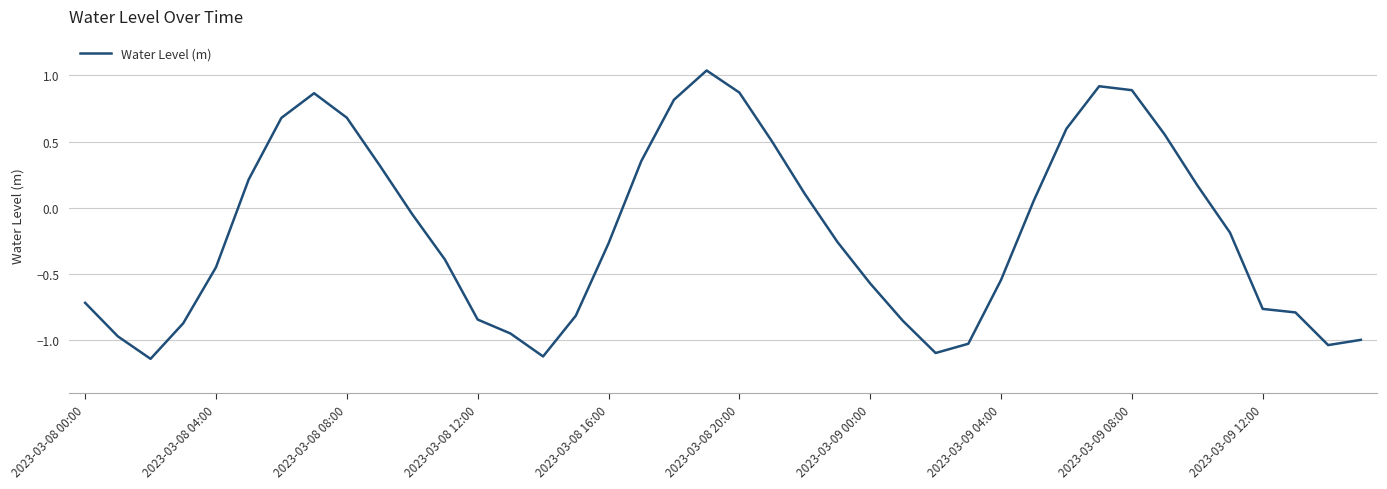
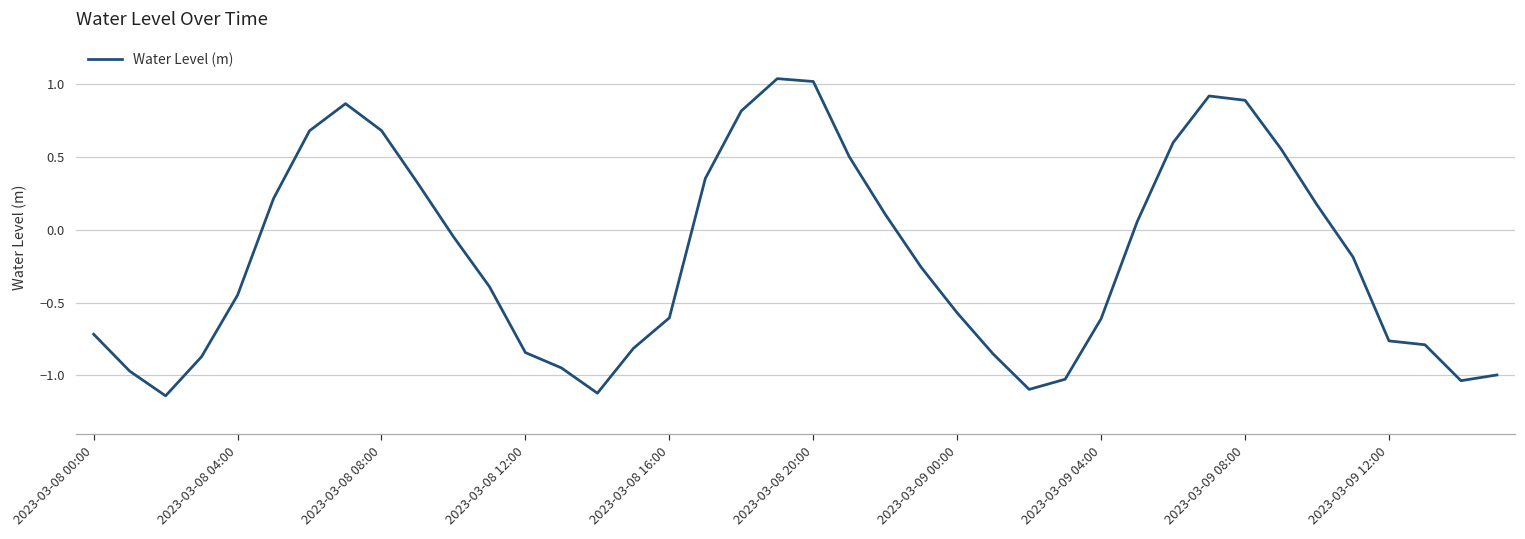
  {
    "2023-03-08 00:00": -0.72,
    "2023-03-08 04:00": -0.45,
    "2023-03-08 08:00": 0.68,
    "2023-03-08 12:00": -0.84,
-   "2023-03-08 16:00": -0.27,
-   "2023-03-08 20:00": 0.87,
+   "2023-03-08 16:00": -0.61,
+   "2023-03-08 20:00": 1.02,
    "2023-03-09 00:00": -0.57,
-   "2023-03-09 04:00": -0.54,
+   "2023-03-09 04:00": -0.61,
    "2023-03-09 08:00": 0.89,
    "2023-03-09 12:00": -0.76
  }
